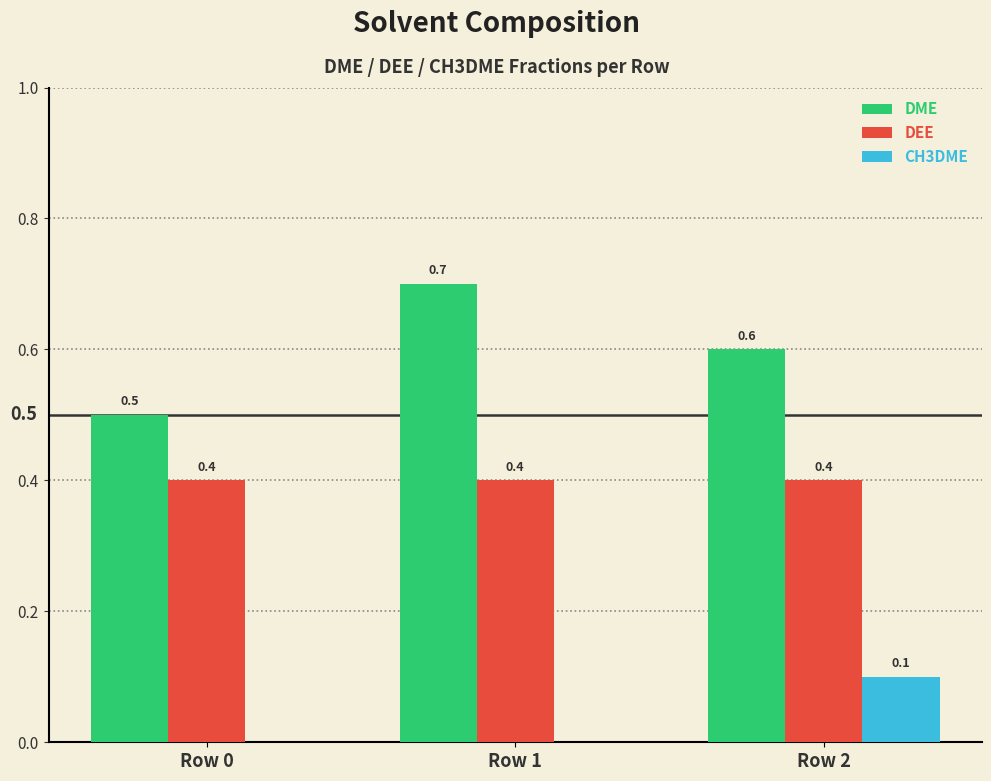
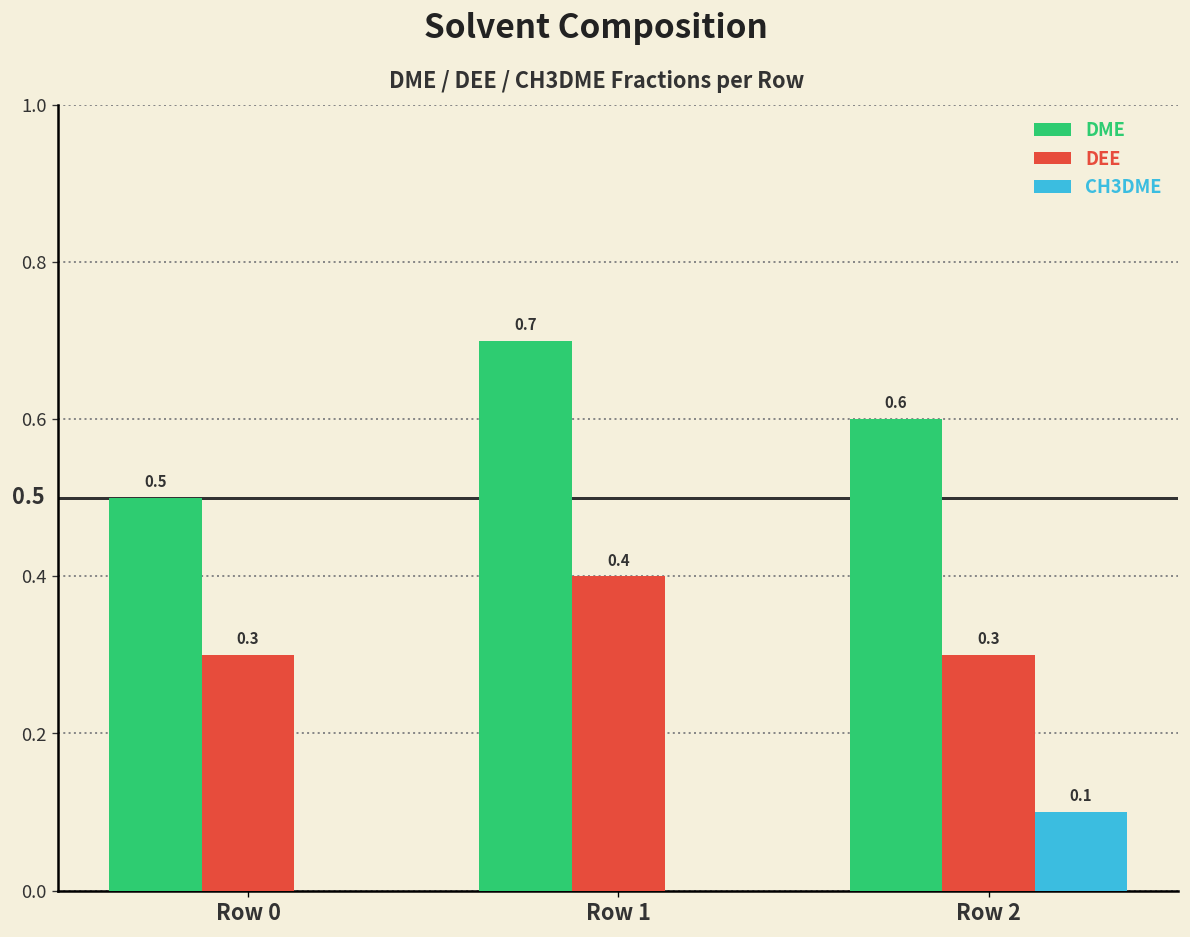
  {
    "DME": {
      "Row 0": 0.5,
      "Row 1": 0.7,
      "Row 2": 0.6
    },
    "DEE": {
-     "Row 0": 0.4,
+     "Row 0": 0.3,
      "Row 1": 0.4,
-     "Row 2": 0.4
+     "Row 2": 0.3
    },
    "CH3DME": {
      "Row 2": 0.1
    }
  }
